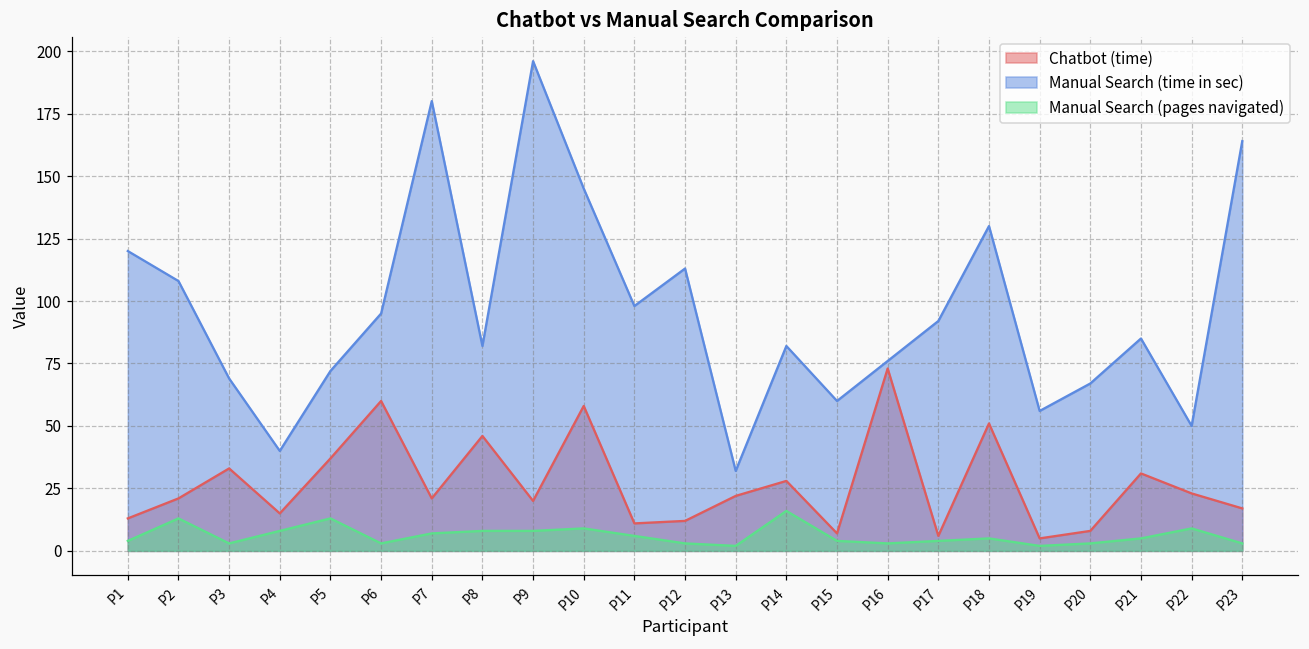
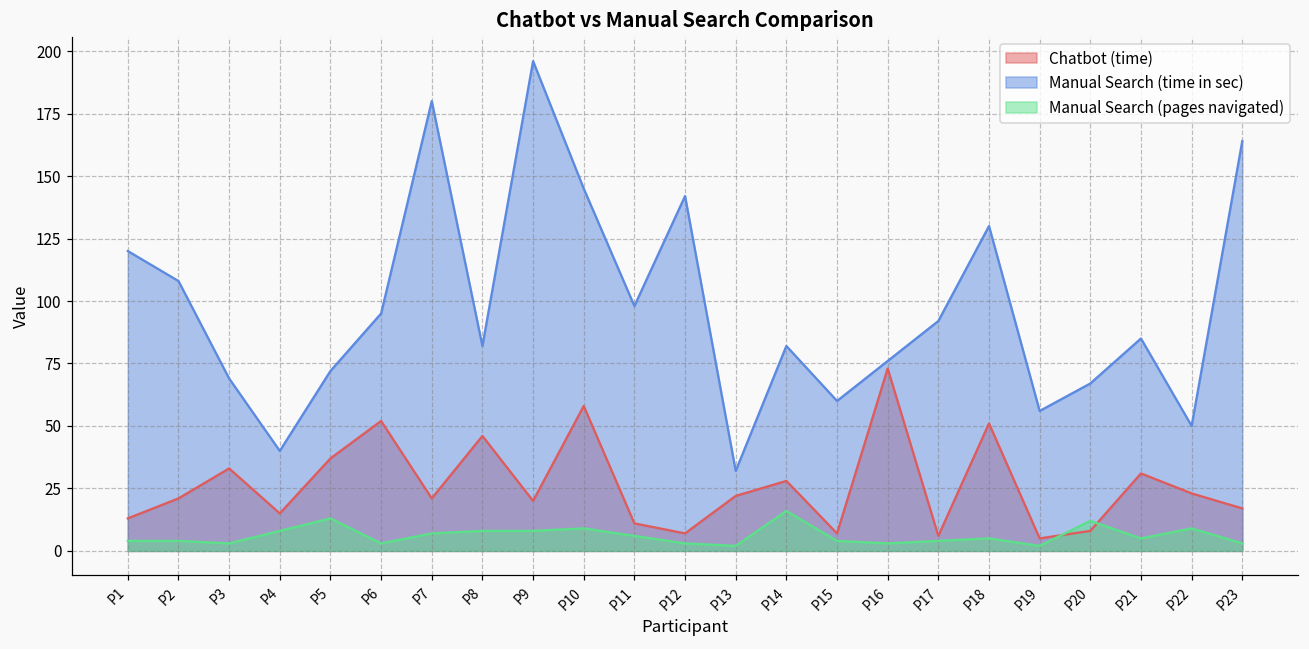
  {
    "Chatbot (time)": {
      "P1": 13,
      "P2": 21,
      "P3": 33,
      "P4": 15,
      "P5": 37,
-     "P6": 60,
+     "P6": 52,
      "P7": 21,
      "P8": 46,
      "P9": 20,
      "P10": 58,
      "P11": 11,
-     "P12": 12,
+     "P12": 7,
      "P13": 22,
      "P14": 28,
      "P15": 7,
      "P16": 73,
      "P17": 6,
      "P18": 51,
      "P19": 5,
      "P20": 8,
      "P21": 31,
      "P22": 23,
      "P23": 17
    },
    "Manual Search (time in sec)": {
      "P1": 120,
      "P2": 108,
      "P3": 69,
      "P4": 40,
      "P5": 72,
      "P6": 95,
      "P7": 180,
      "P8": 82,
      "P9": 196,
      "P10": 145,
      "P11": 98,
-     "P12": 113,
+     "P12": 142,
      "P13": 32,
      "P14": 82,
      "P15": 60,
      "P16": 76,
      "P17": 92,
      "P18": 130,
      "P19": 56,
      "P20": 67,
      "P21": 85,
      "P22": 50,
      "P23": 164
    },
    "Manual Search (pages navigated)": {
      "P1": 4,
-     "P2": 13,
+     "P2": 4,
      "P3": 3,
      "P4": 8,
      "P5": 13,
      "P6": 3,
      "P7": 7,
      "P8": 8,
      "P9": 8,
      "P10": 9,
      "P11": 6,
      "P12": 3,
      "P13": 2,
      "P14": 16,
      "P15": 4,
      "P16": 3,
      "P17": 4,
      "P18": 5,
      "P19": 2,
-     "P20": 3,
+     "P20": 12,
      "P21": 5,
      "P22": 9,
      "P23": 3
    }
  }
